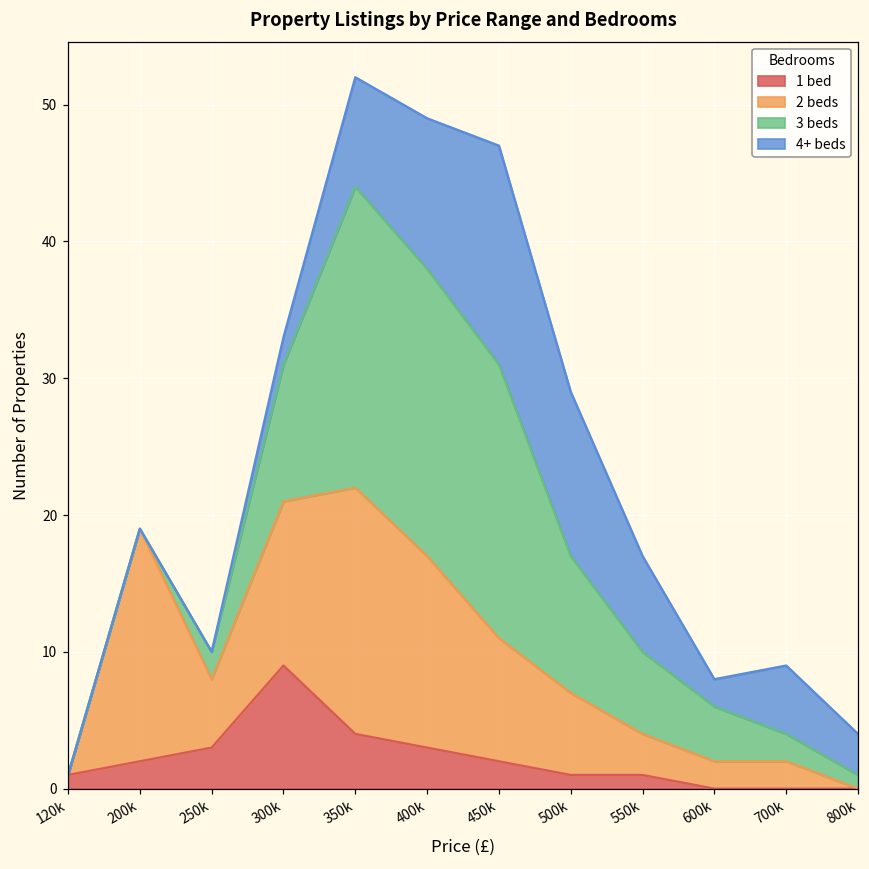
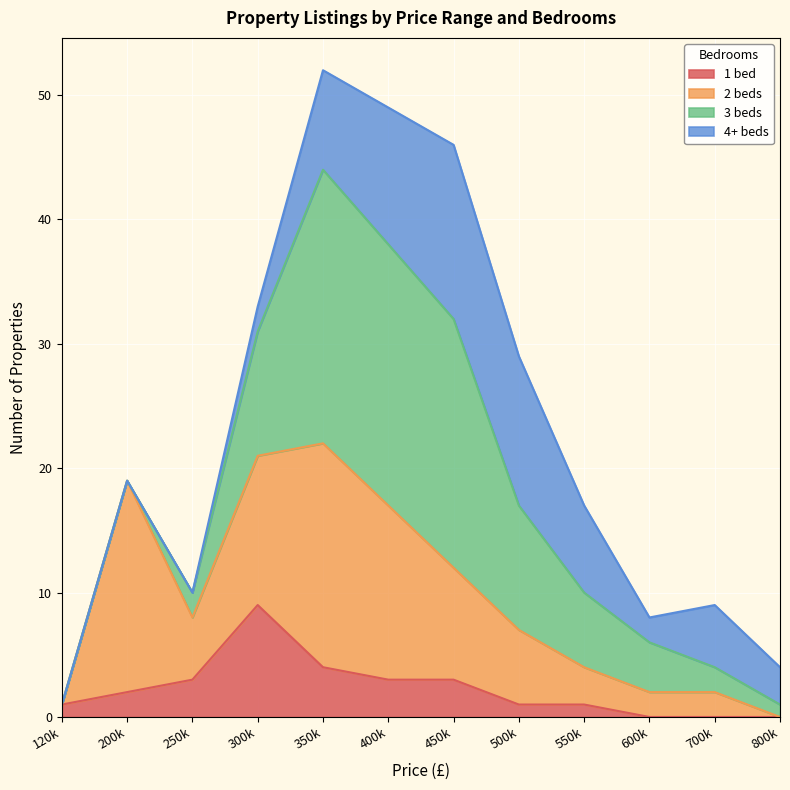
  {
    "1 bed": {
      "200k": 2,
      "250k": 3,
      "300k": 9,
      "350k": 4,
      "400k": 3,
-     "450k": 2,
+     "450k": 3,
      "500k": 1,
      "550k": 1,
      "600k": 0,
      "700k": 0
    },
    "2 beds": {
      "250k": 5,
      "300k": 12,
      "350k": 18,
      "400k": 14,
      "450k": 9,
      "500k": 6,
      "550k": 3,
      "600k": 2,
      "700k": 2
    },
    "3 beds": {
      "300k": 10,
      "350k": 22,
      "400k": 21,
      "450k": 20,
      "500k": 10,
      "550k": 6,
      "600k": 4,
      "700k": 2,
      "800k": 1
    },
    "4+ beds": {
      "300k": 2,
      "350k": 8,
      "400k": 11,
-     "450k": 16,
+     "450k": 14,
      "500k": 12,
      "550k": 7,
      "600k": 2,
      "700k": 5,
      "800k": 3
    }
  }
